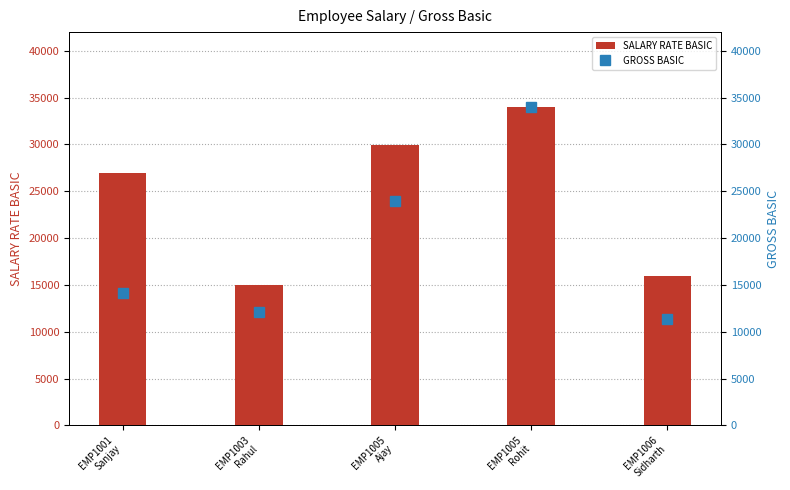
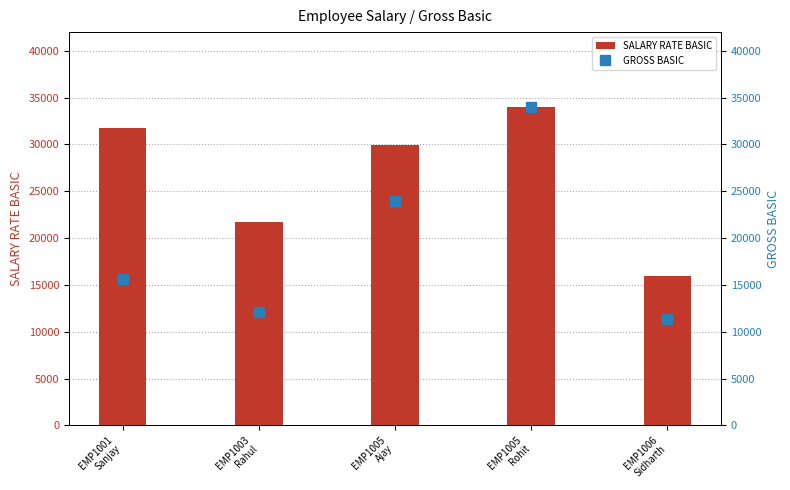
  {
    "SALARY RATE BASIC": {
-     "EMP1001 Sanjay": 27000,
-     "EMP1003 Rahul": 15000,
+     "EMP1001 Sanjay": 32000,
+     "EMP1003 Rahul": 22000,
      "EMP1005 Ajay": 30000,
      "EMP1005 Rohit": 34000,
      "EMP1006 Sidharth": 16000
    },
    "GROSS BASIC": {
-     "EMP1001 Sanjay": 14000,
+     "EMP1001 Sanjay": 16000,
      "EMP1003 Rahul": 12000,
      "EMP1005 Ajay": 24000,
      "EMP1005 Rohit": 34000,
      "EMP1006 Sidharth": 11000
    }
  }
